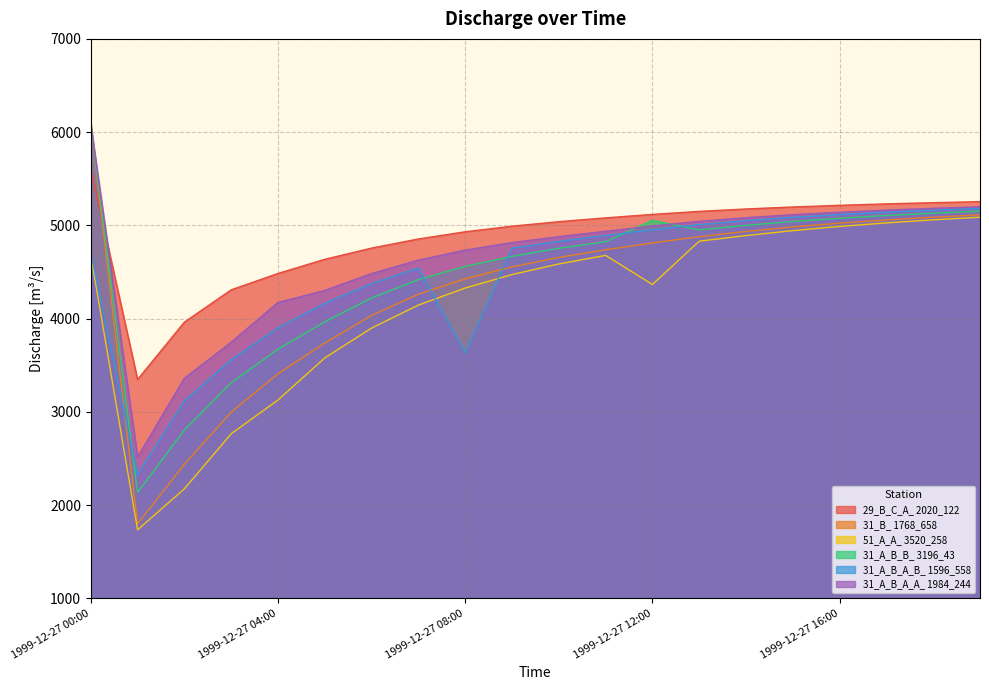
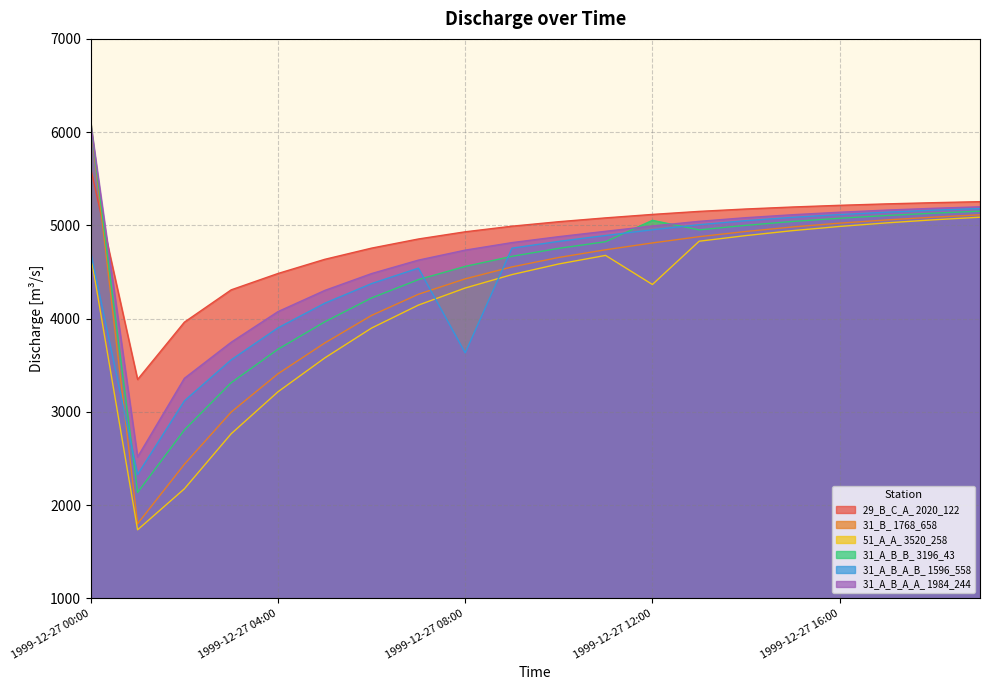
  {
    "51_A_A_ 3520_258": {
-     "1999-12-27 04:00": 3100,
+     "1999-12-27 04:00": 3200,
      "1999-12-27 08:00": 4300,
      "1999-12-27 12:00": 4400,
      "1999-12-27 16:00": 5000
    },
    "31_A_B_B_ 3196_43": {
      "1999-12-27 04:00": 3700,
      "1999-12-27 08:00": 4600,
      "1999-12-27 12:00": 5100,
      "1999-12-27 16:00": 5100
    },
    "31_A_B_A_B_ 1596_558": {
      "1999-12-27 04:00": 3900,
      "1999-12-27 08:00": 3600,
      "1999-12-27 12:00": 5000
    },
    "31_A_B_A_A_ 1984_244": {
-     "1999-12-27 04:00": 4200,
+     "1999-12-27 04:00": 4100,
      "1999-12-27 08:00": 4700,
      "1999-12-27 12:00": 5000
    }
  }
